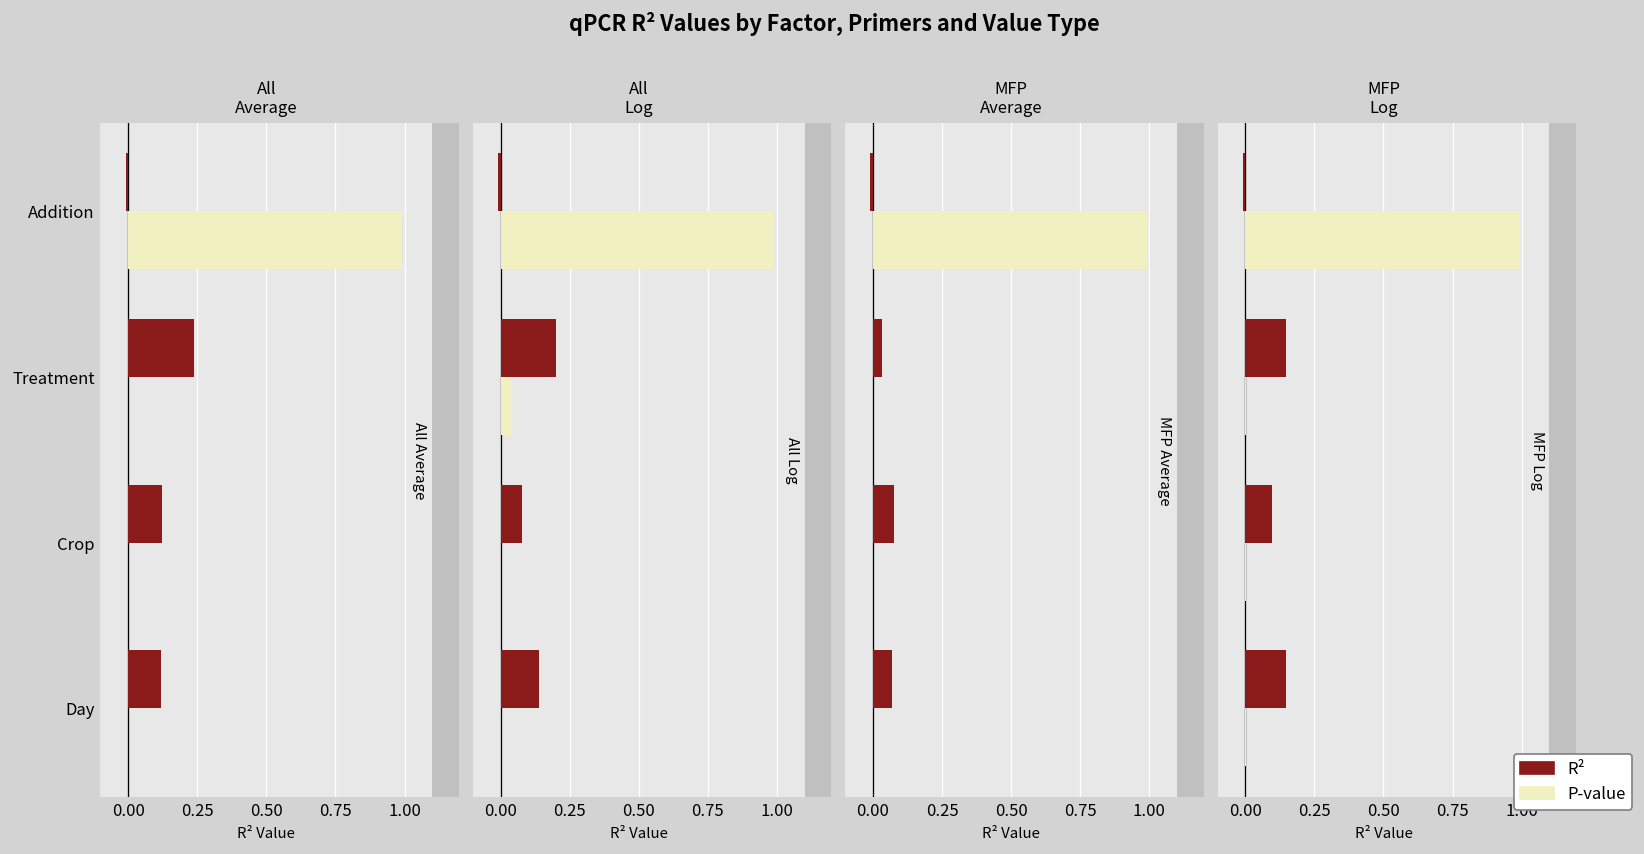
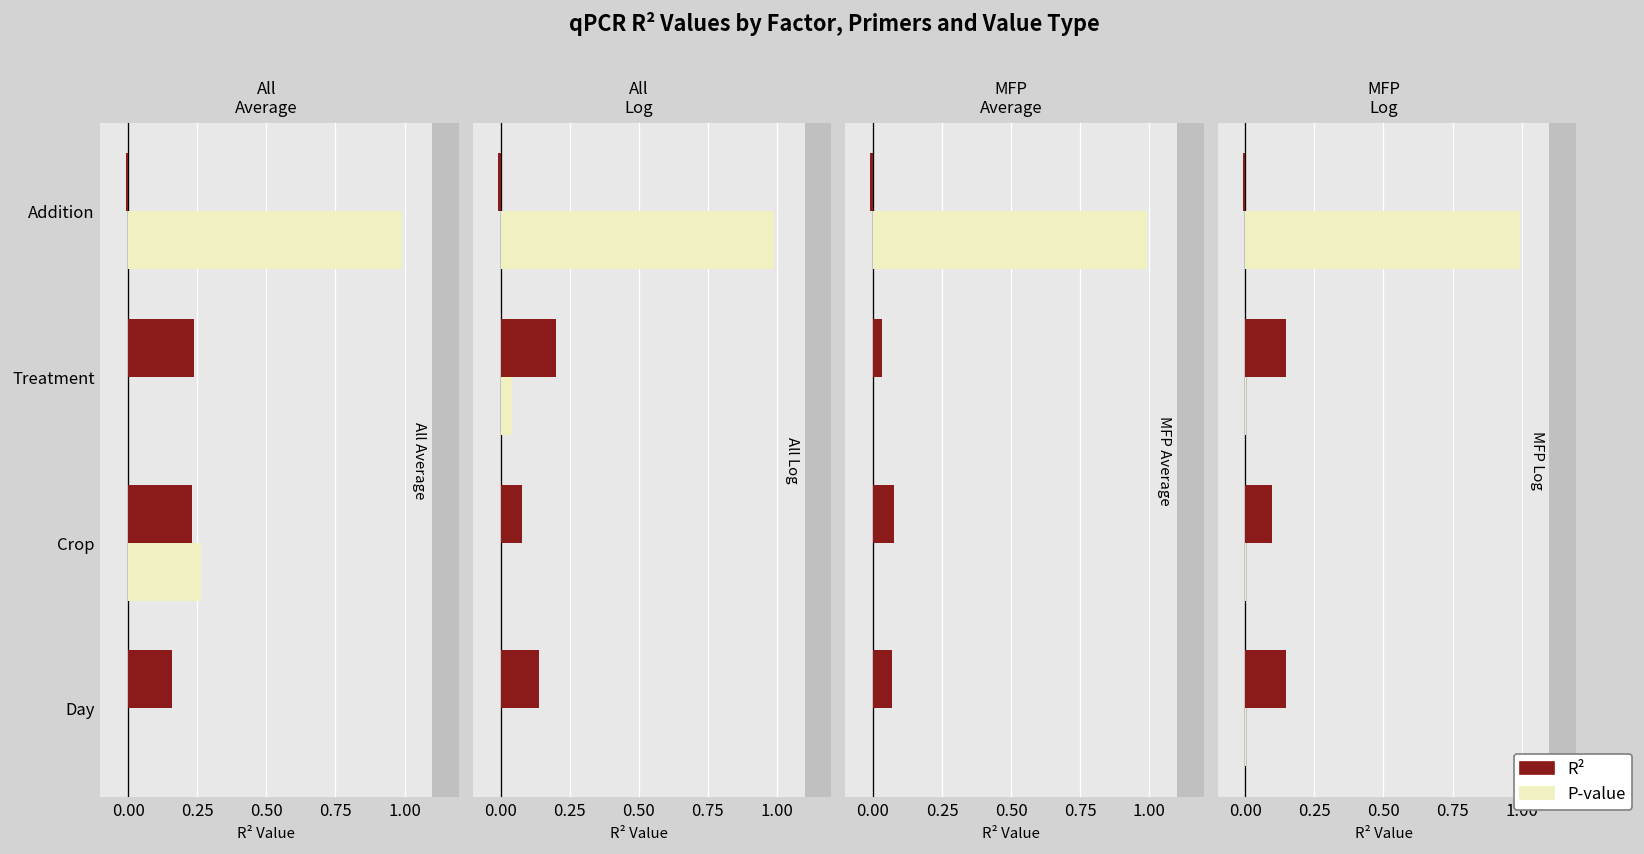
  {
    "All Average": {
      "R²": {
        "Treatment": 0.24,
-       "Crop": 0.12,
-       "Day": 0.12
+       "Crop": 0.23,
+       "Day": 0.16
      },
      "P-value": {
        "Addition": 0.99,
-       "Crop": 0.00
+       "Crop": 0.27
      }
    }
  }
